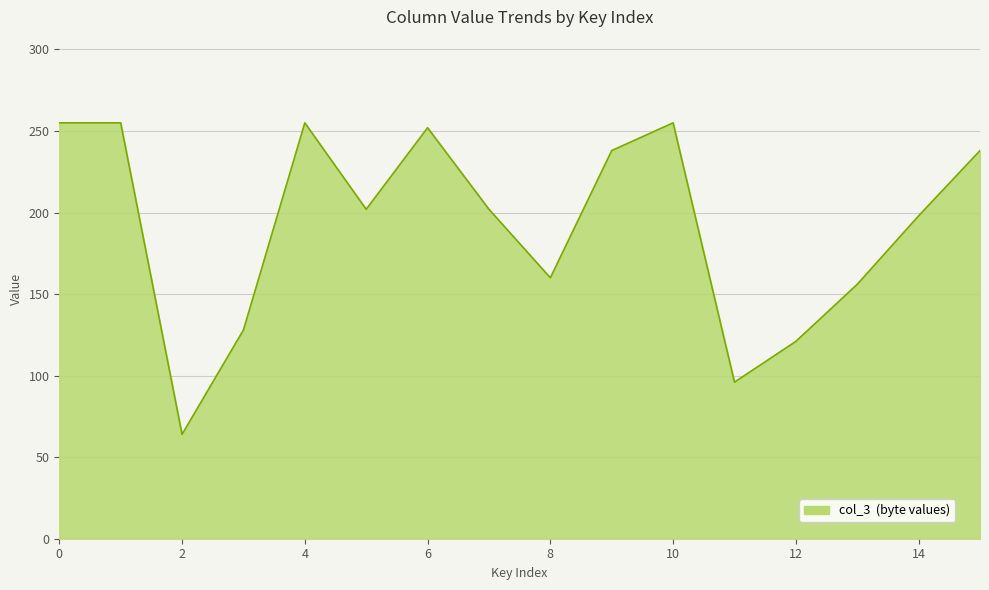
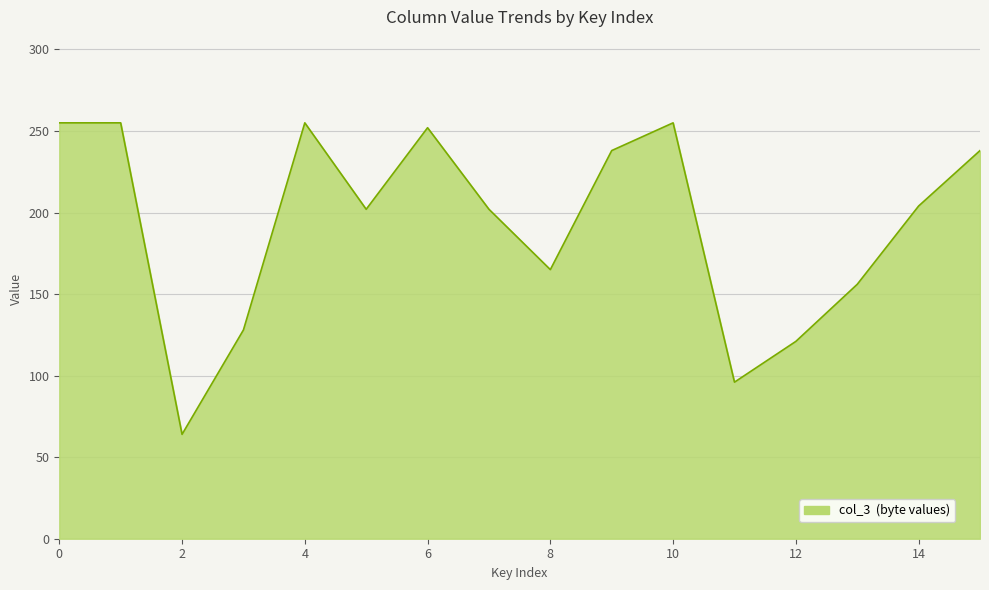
  {
    "0": 255,
    "2": 64,
    "4": 255,
    "6": 252,
-   "8": 160,
+   "8": 165,
    "10": 255,
    "12": 121,
-   "14": 198
+   "14": 204
  }
